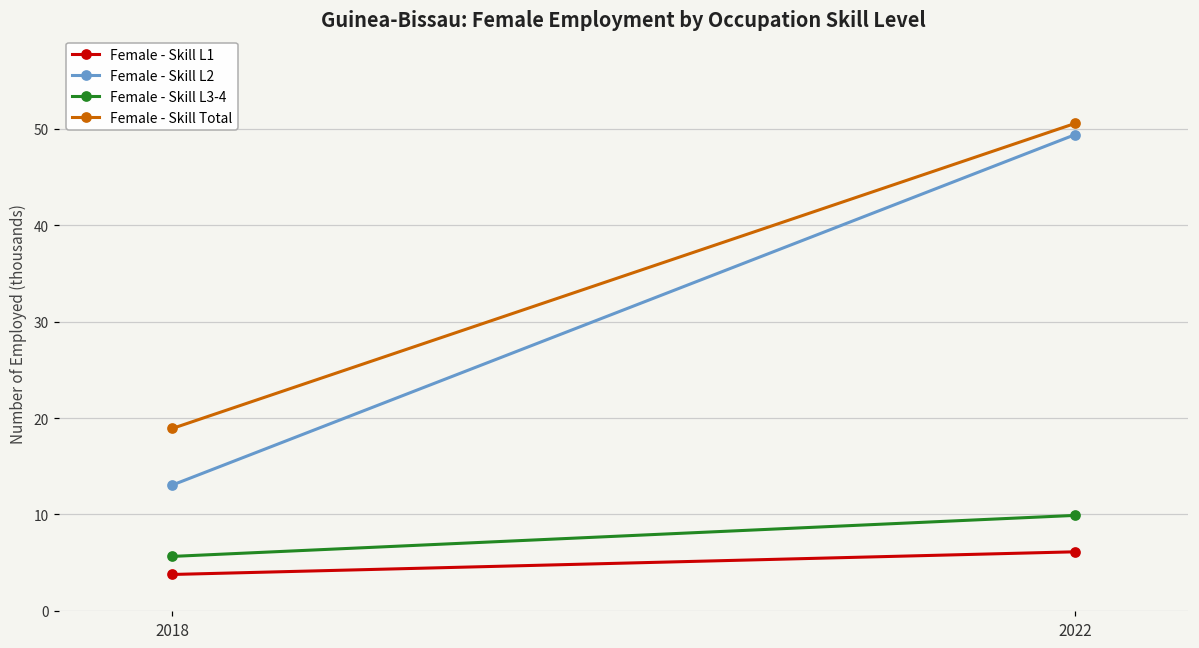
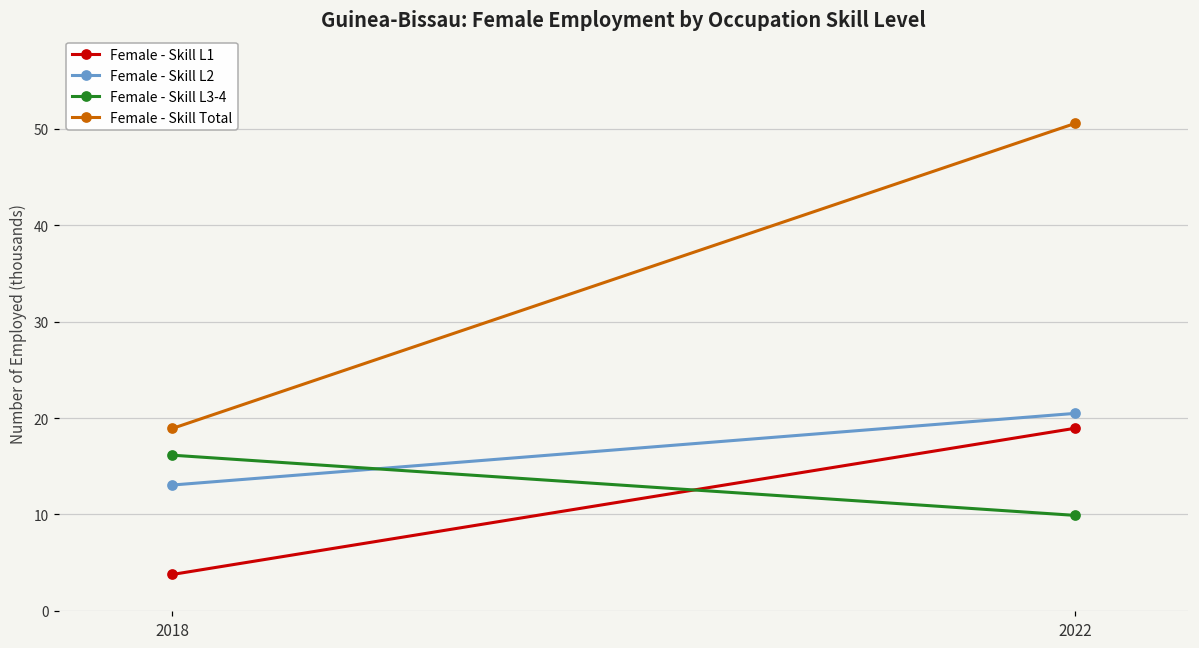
  {
    "Female - Skill L1": {
      "2018": 4,
-     "2022": 6
+     "2022": 19
    },
    "Female - Skill L2": {
      "2018": 13,
-     "2022": 49
+     "2022": 20
    },
    "Female - Skill L3-4": {
-     "2018": 6,
+     "2018": 16,
      "2022": 10
    },
    "Female - Skill Total": {
      "2018": 19,
      "2022": 51
    }
  }
